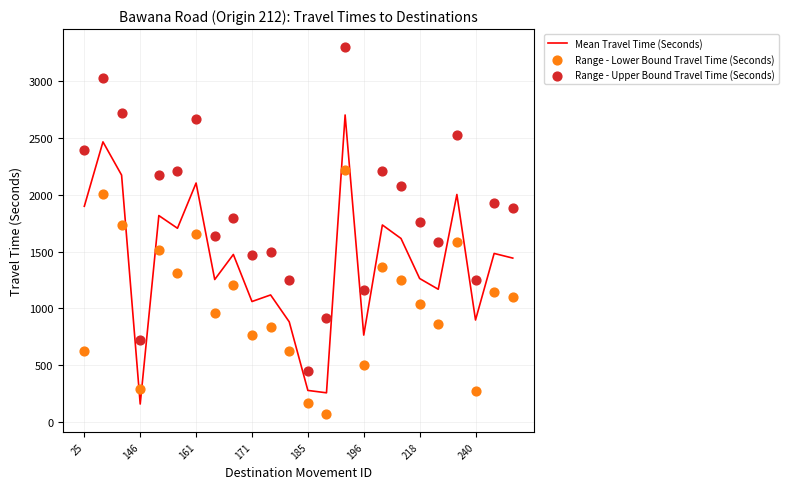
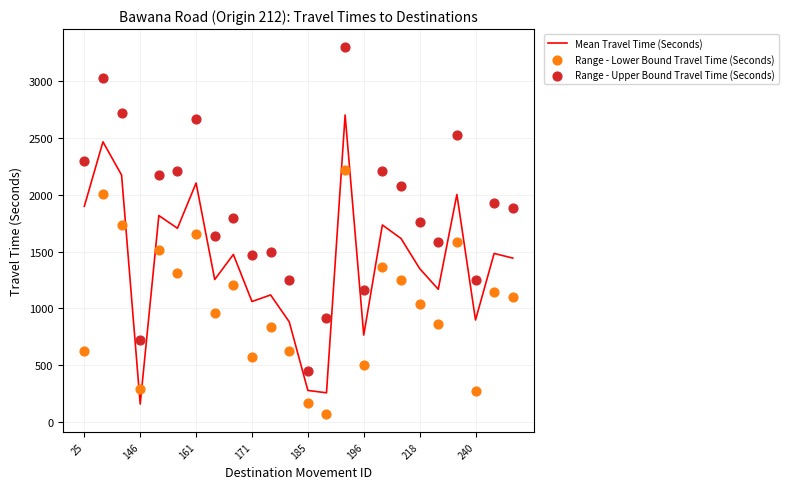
  {
    "Mean Travel Time (Seconds)": {
      "25": 1900,
      "146": 160,
      "161": 2100,
      "171": 1060,
      "185": 280,
      "196": 760,
-     "218": 1260,
+     "218": 1350,
      "240": 900
    },
    "Range - Lower Bound Travel Time (Seconds)": {
-     "171": 760
+     "171": 570
    },
    "Range - Upper Bound Travel Time (Seconds)": {
-     "25": 2400
+     "25": 2300
    }
  }
